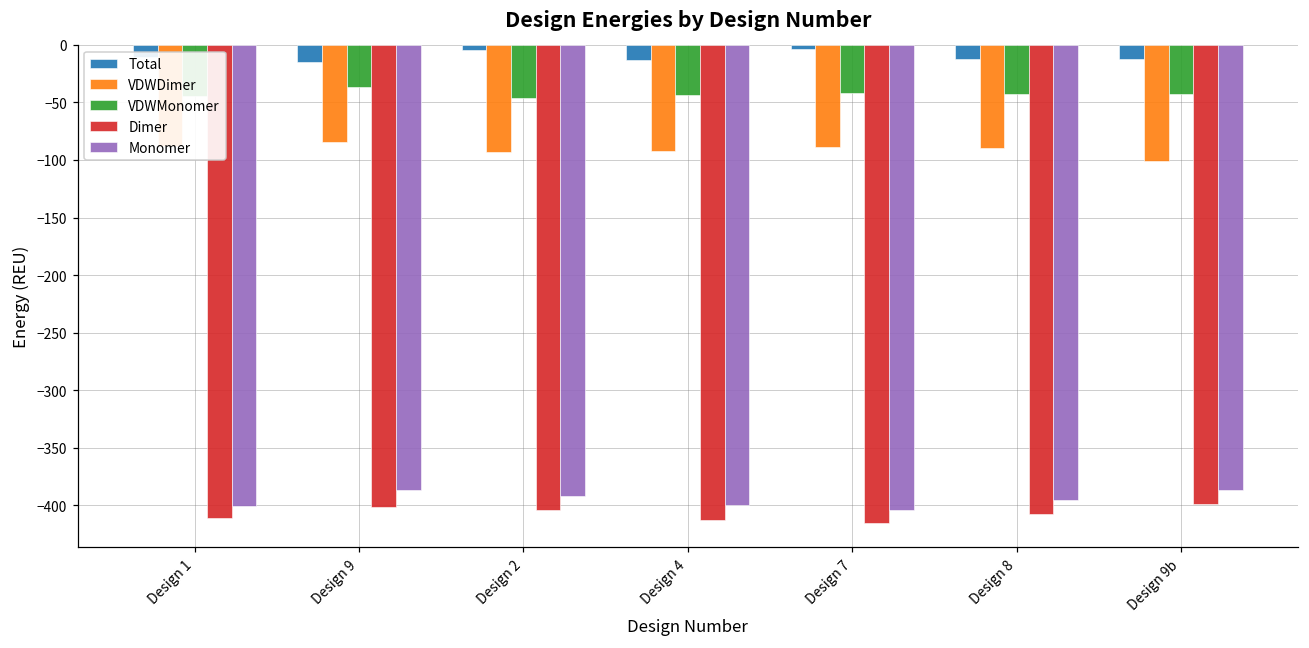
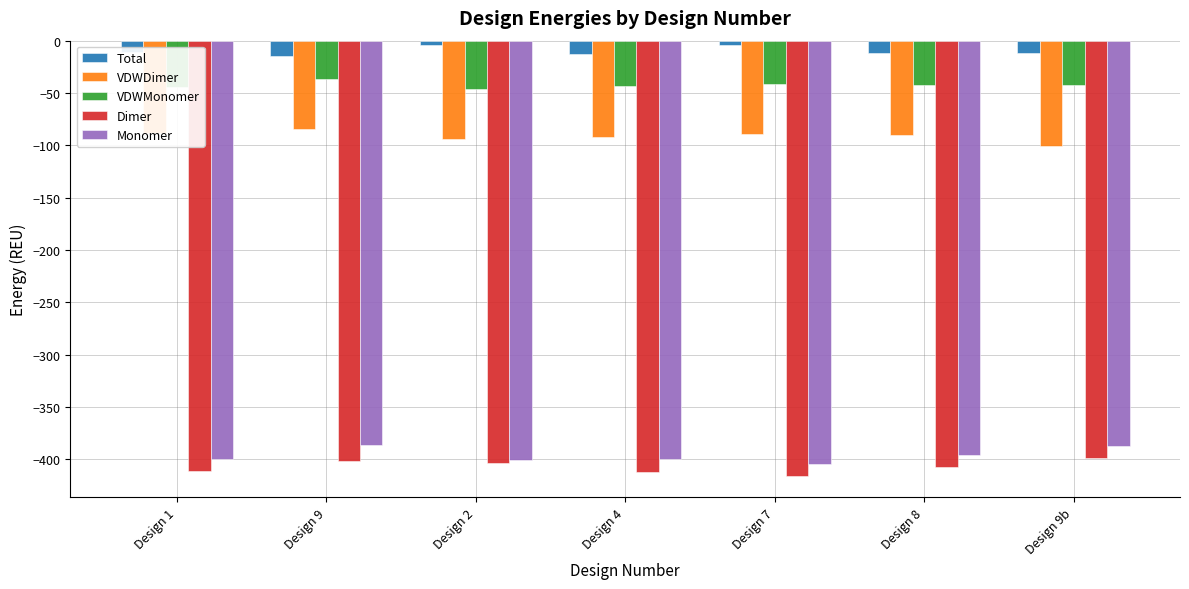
  {
    "Total": {
      "Design 9": -15,
      "Design 2": -4,
      "Design 4": -13,
      "Design 7": -4,
      "Design 8": -12,
      "Design 9b": -12
    },
    "VDWDimer": {
      "Design 9": -84,
      "Design 2": -93,
      "Design 4": -92,
      "Design 7": -89,
      "Design 8": -90,
      "Design 9b": -101
    },
    "VDWMonomer": {
      "Design 9": -36,
      "Design 2": -46,
      "Design 4": -44,
      "Design 7": -42,
      "Design 8": -42,
      "Design 9b": -43
    },
    "Dimer": {
      "Design 1": -411,
      "Design 9": -401,
      "Design 2": -404,
      "Design 4": -412,
      "Design 7": -415,
      "Design 8": -408,
      "Design 9b": -399
    },
    "Monomer": {
      "Design 1": -400,
      "Design 9": -386,
-     "Design 2": -392,
+     "Design 2": -400,
      "Design 4": -400,
      "Design 7": -404,
      "Design 8": -396,
      "Design 9b": -387
    }
  }
